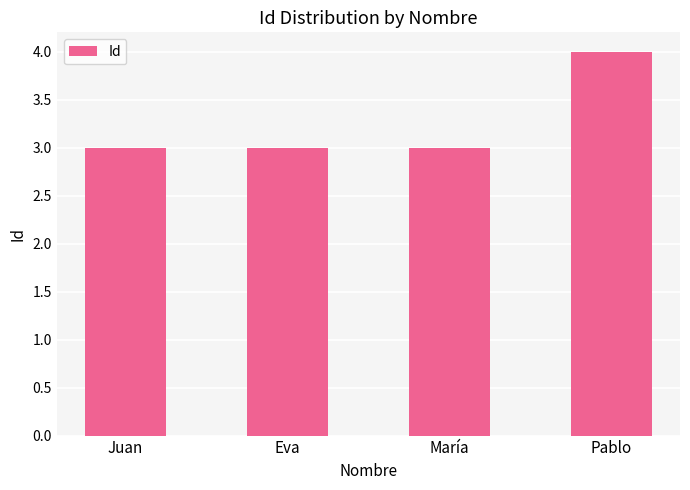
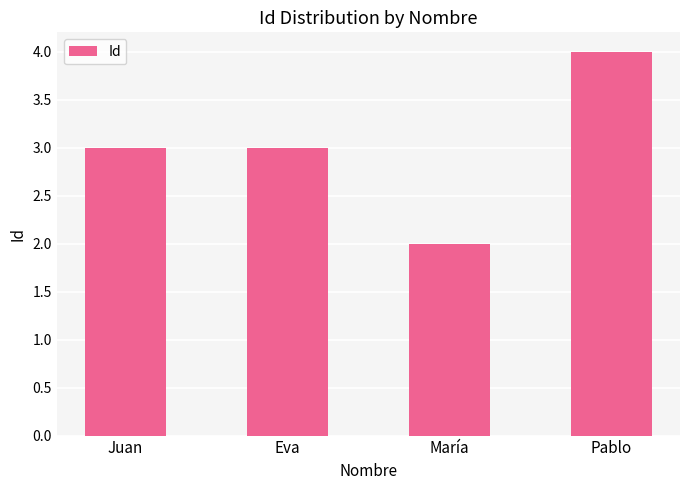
  {
    "Juan": 3,
    "Eva": 3,
-   "María": 3,
+   "María": 2,
    "Pablo": 4
  }
